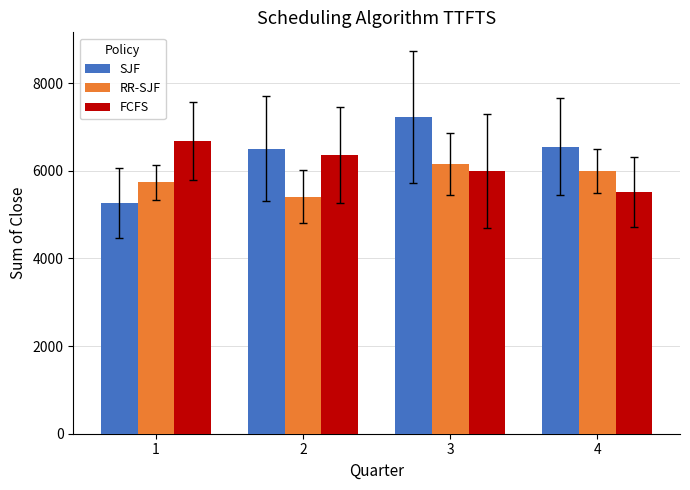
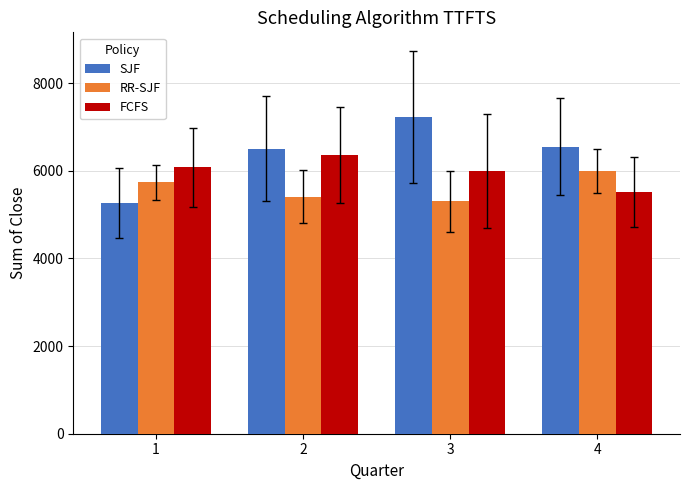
  {
    "RR-SJF": {
      "1": 5700,
      "2": 5400,
-     "3": 6200,
+     "3": 5300,
      "4": 6000
    },
    "FCFS": {
-     "1": 6700,
+     "1": 6100,
      "2": 6400,
      "3": 6000,
      "4": 5500
    }
  }
